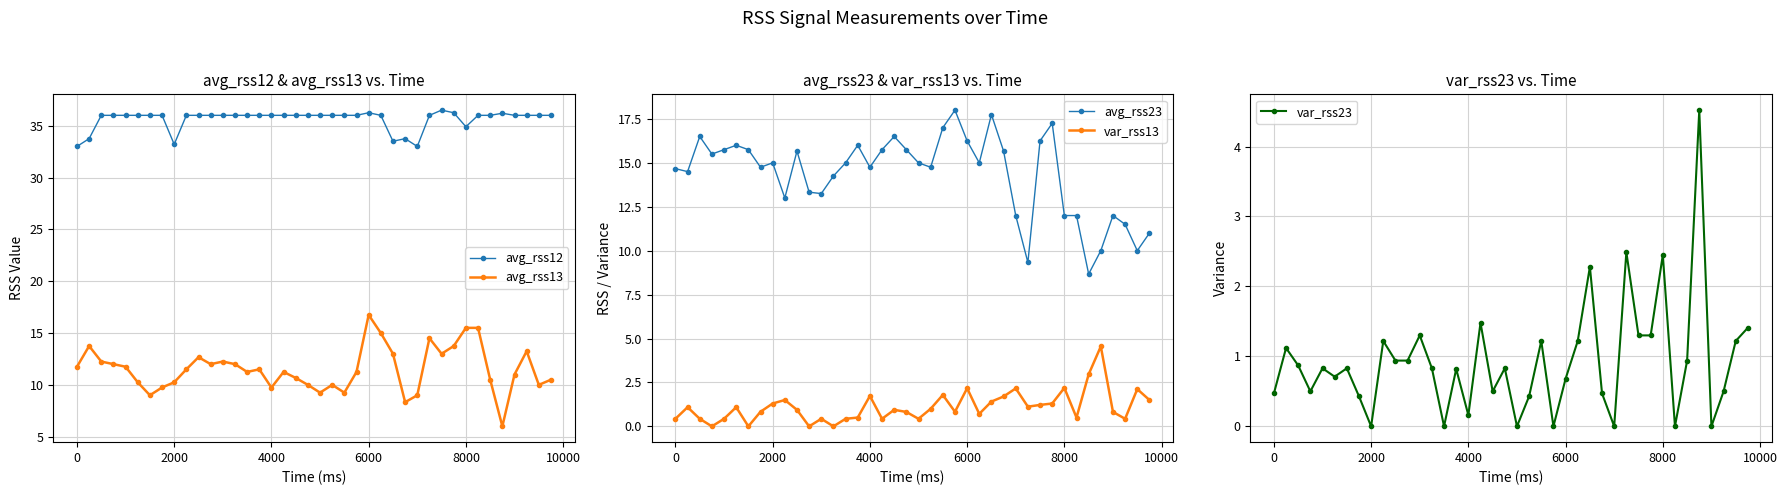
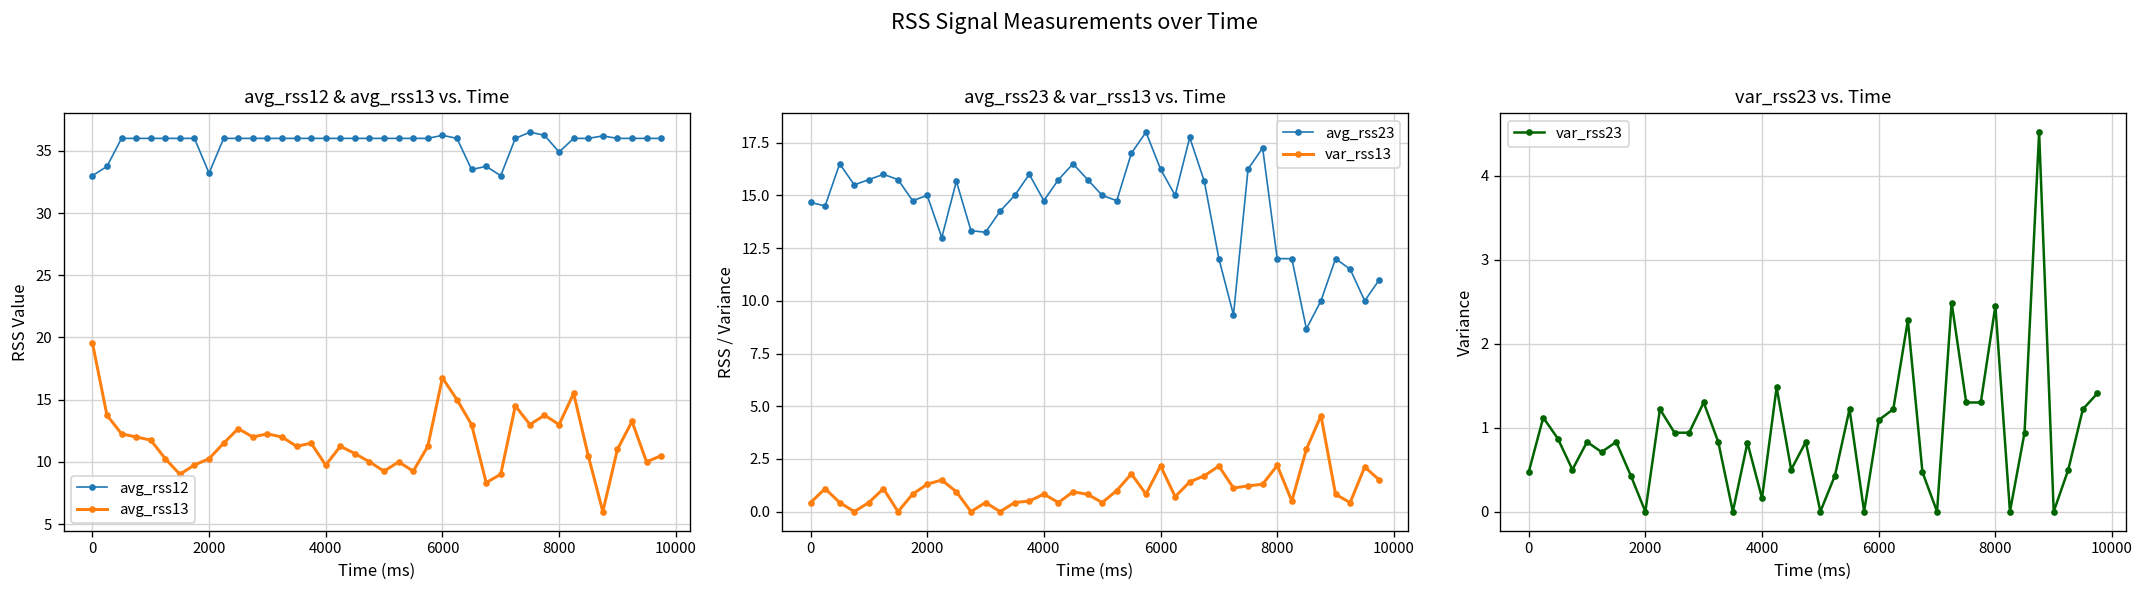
  {
    "avg_rss12 & avg_rss13 vs. Time": {
      "avg_rss12": {
        "0": 33.0,
        "2000": 33.2,
        "4000": 36.0,
        "6000": 36.3,
        "8000": 34.9
      },
      "avg_rss13": {
-       "0": 11.8,
+       "0": 19.6,
        "2000": 10.3,
        "4000": 9.7,
        "6000": 16.8,
-       "8000": 15.5
+       "8000": 13.0
      }
    },
    "avg_rss23 & var_rss13 vs. Time": {
      "avg_rss23": {
        "0": 14.7,
        "2000": 15.0,
        "4000": 14.8,
        "6000": 16.3,
        "8000": 12.0
      },
      "var_rss13": {
        "0": 0.4,
        "2000": 1.3,
-       "4000": 1.7,
+       "4000": 0.8,
        "6000": 2.2,
        "8000": 2.2
      }
    },
    "var_rss23 vs. Time": {
      "0": 0.5,
      "2000": 0.0,
      "4000": 0.2,
-     "6000": 0.7,
+     "6000": 1.1,
      "8000": 2.5
    }
  }
